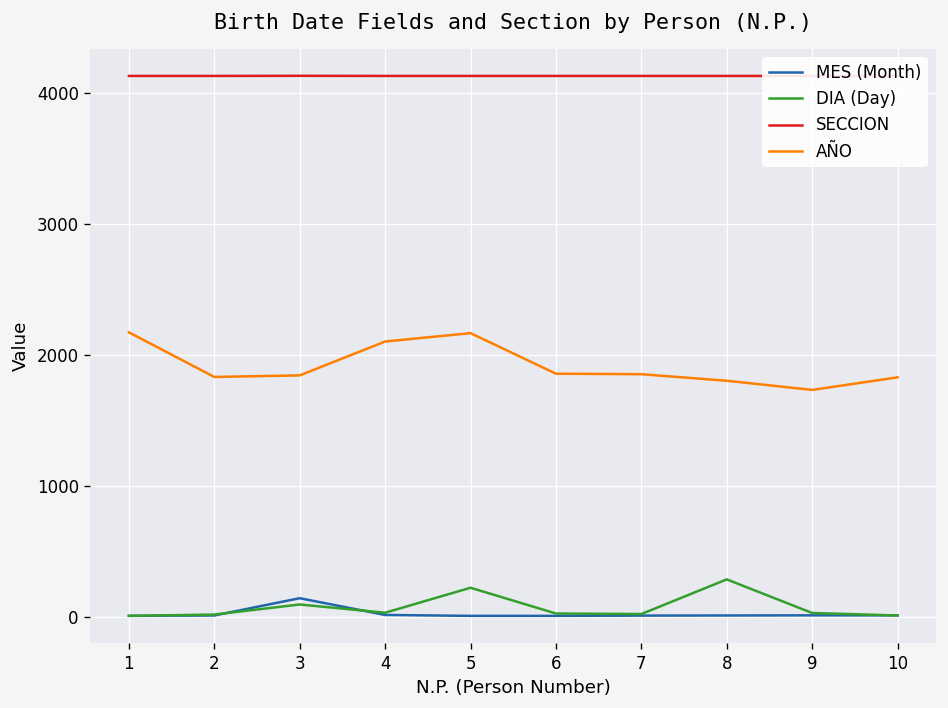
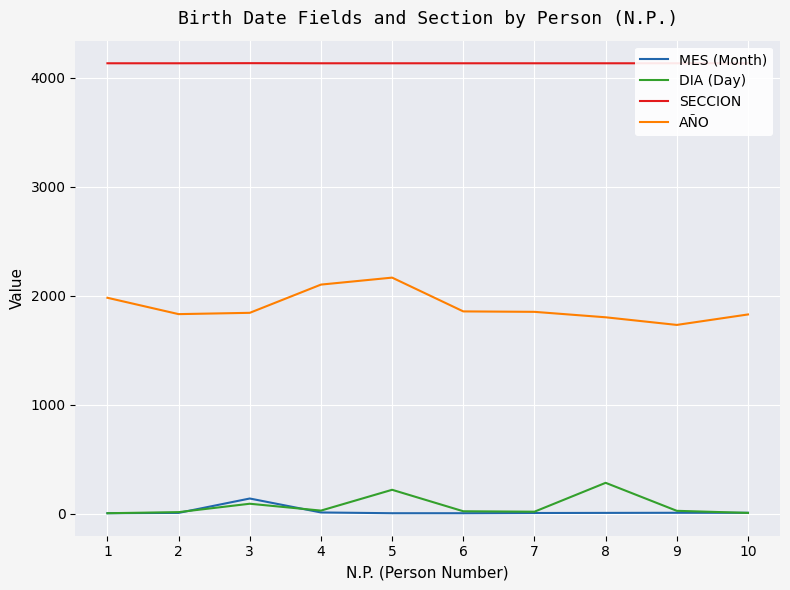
  {
    "MES (Month)": {
      "3": 140,
      "5": 10,
      "8": 10
    },
    "DIA (Day)": {
      "3": 90,
      "5": 220,
      "8": 280
    },
    "SECCION": {
      "1": 4130,
      "2": 4130,
      "3": 4140,
      "4": 4130,
      "5": 4130,
      "6": 4130,
      "7": 4130,
      "8": 4130
    },
    "AÑO": {
-     "1": 2170,
+     "1": 1980,
      "2": 1830,
      "3": 1840,
      "4": 2100,
      "5": 2170,
      "6": 1860,
      "7": 1850,
      "8": 1800,
      "9": 1730,
      "10": 1830
    }
  }
